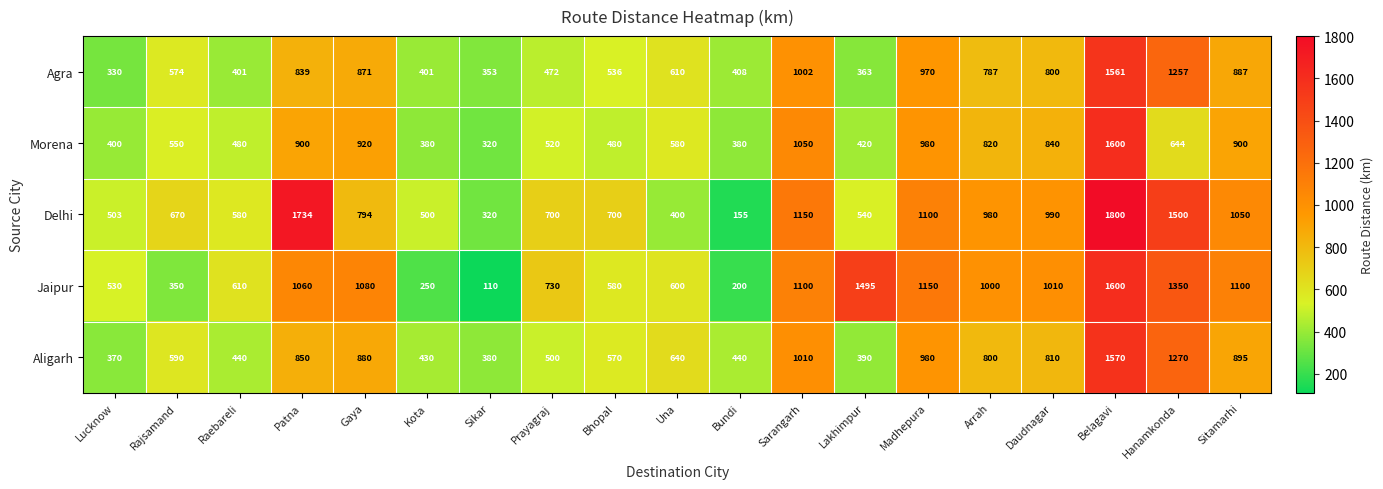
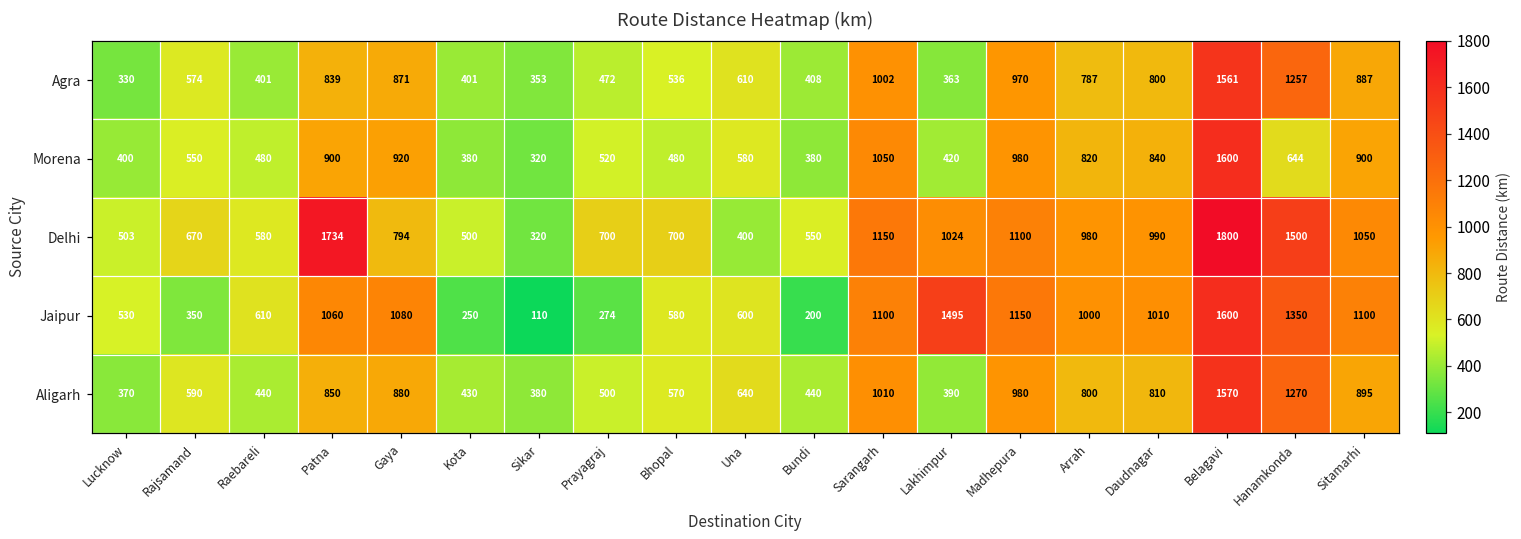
  {
    "Agra": {
      "Lucknow": 330,
      "Rajsamand": 574,
      "Raebareli": 401,
      "Patna": 839,
      "Gaya": 871,
      "Kota": 401,
      "Sikar": 353,
      "Prayagraj": 472,
      "Bhopal": 536,
      "Una": 610,
      "Bundi": 408,
      "Sarangarh": 1002,
      "Lakhimpur": 363,
      "Madhepura": 970,
      "Arrah": 787,
      "Daudnagar": 800,
      "Belagavi": 1561,
      "Hanamkonda": 1257,
      "Sitamarhi": 887
    },
    "Morena": {
      "Lucknow": 400,
      "Rajsamand": 550,
      "Raebareli": 480,
      "Patna": 900,
      "Gaya": 920,
      "Kota": 380,
      "Sikar": 320,
      "Prayagraj": 520,
      "Bhopal": 480,
      "Una": 580,
      "Bundi": 380,
      "Sarangarh": 1050,
      "Lakhimpur": 420,
      "Madhepura": 980,
      "Arrah": 820,
      "Daudnagar": 840,
      "Belagavi": 1600,
      "Hanamkonda": 644,
      "Sitamarhi": 900
    },
    "Delhi": {
      "Lucknow": 503,
      "Rajsamand": 670,
      "Raebareli": 580,
      "Patna": 1734,
      "Gaya": 794,
      "Kota": 500,
      "Sikar": 320,
      "Prayagraj": 700,
      "Bhopal": 700,
      "Una": 400,
-     "Bundi": 155,
+     "Bundi": 550,
      "Sarangarh": 1150,
-     "Lakhimpur": 540,
+     "Lakhimpur": 1024,
      "Madhepura": 1100,
      "Arrah": 980,
      "Daudnagar": 990,
      "Belagavi": 1800,
      "Hanamkonda": 1500,
      "Sitamarhi": 1050
    },
    "Jaipur": {
      "Lucknow": 530,
      "Rajsamand": 350,
      "Raebareli": 610,
      "Patna": 1060,
      "Gaya": 1080,
      "Kota": 250,
      "Sikar": 110,
-     "Prayagraj": 730,
+     "Prayagraj": 274,
      "Bhopal": 580,
      "Una": 600,
      "Bundi": 200,
      "Sarangarh": 1100,
      "Lakhimpur": 1495,
      "Madhepura": 1150,
      "Arrah": 1000,
      "Daudnagar": 1010,
      "Belagavi": 1600,
      "Hanamkonda": 1350,
      "Sitamarhi": 1100
    },
    "Aligarh": {
      "Lucknow": 370,
      "Rajsamand": 590,
      "Raebareli": 440,
      "Patna": 850,
      "Gaya": 880,
      "Kota": 430,
      "Sikar": 380,
      "Prayagraj": 500,
      "Bhopal": 570,
      "Una": 640,
      "Bundi": 440,
      "Sarangarh": 1010,
      "Lakhimpur": 390,
      "Madhepura": 980,
      "Arrah": 800,
      "Daudnagar": 810,
      "Belagavi": 1570,
      "Hanamkonda": 1270,
      "Sitamarhi": 895
    }
  }
